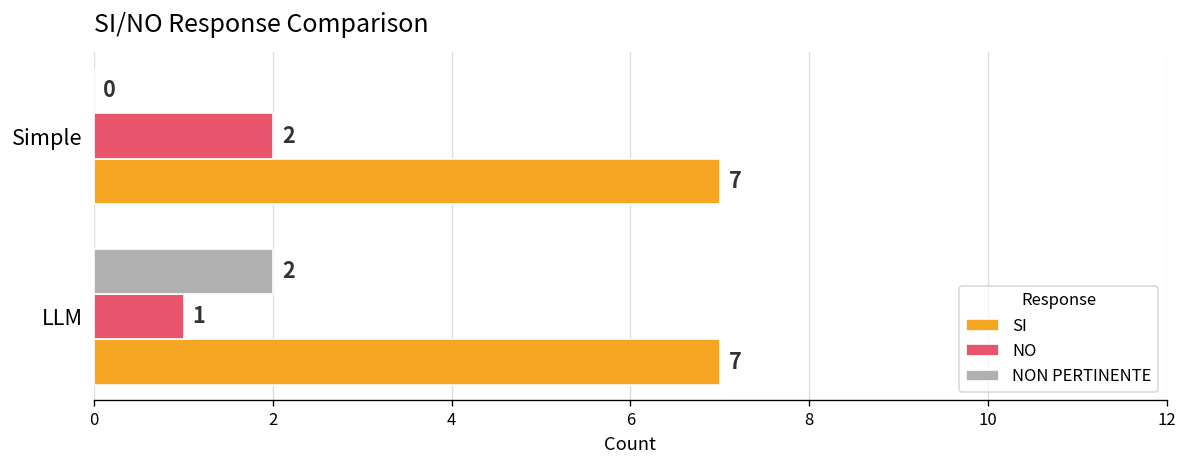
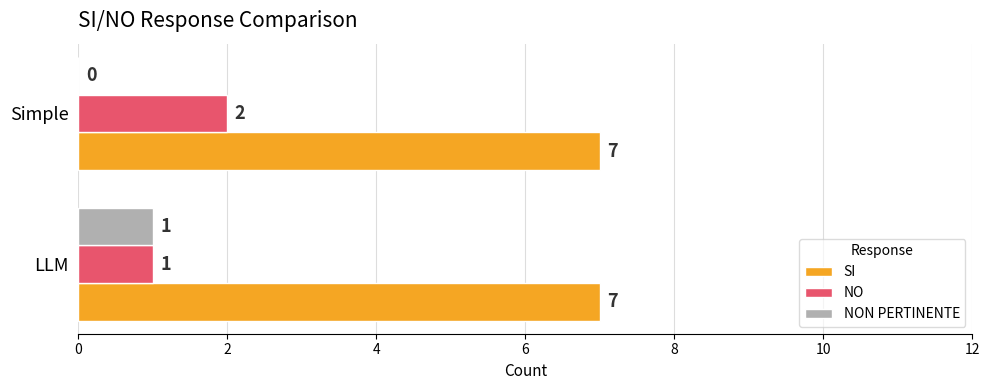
  {
    "SI": {
      "Simple": 7,
      "LLM": 7
    },
    "NO": {
      "Simple": 2,
      "LLM": 1
    },
    "NON PERTINENTE": {
      "Simple": 0,
-     "LLM": 2
+     "LLM": 1
    }
  }
